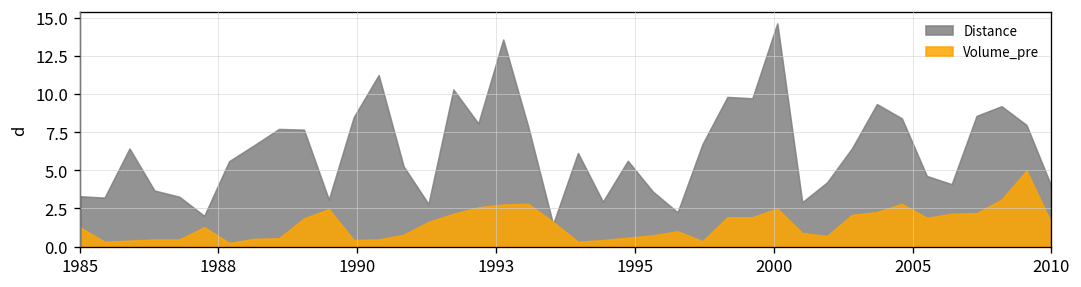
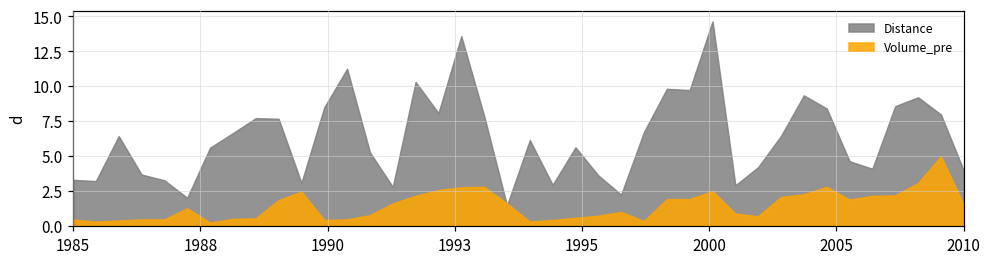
  {
    "Distance": {
      "1985": 3.3,
      "2010": 4.0
    },
    "Volume_pre": {
-     "1985": 1.3,
+     "1985": 0.4,
      "2010": 1.5
    }
  }
